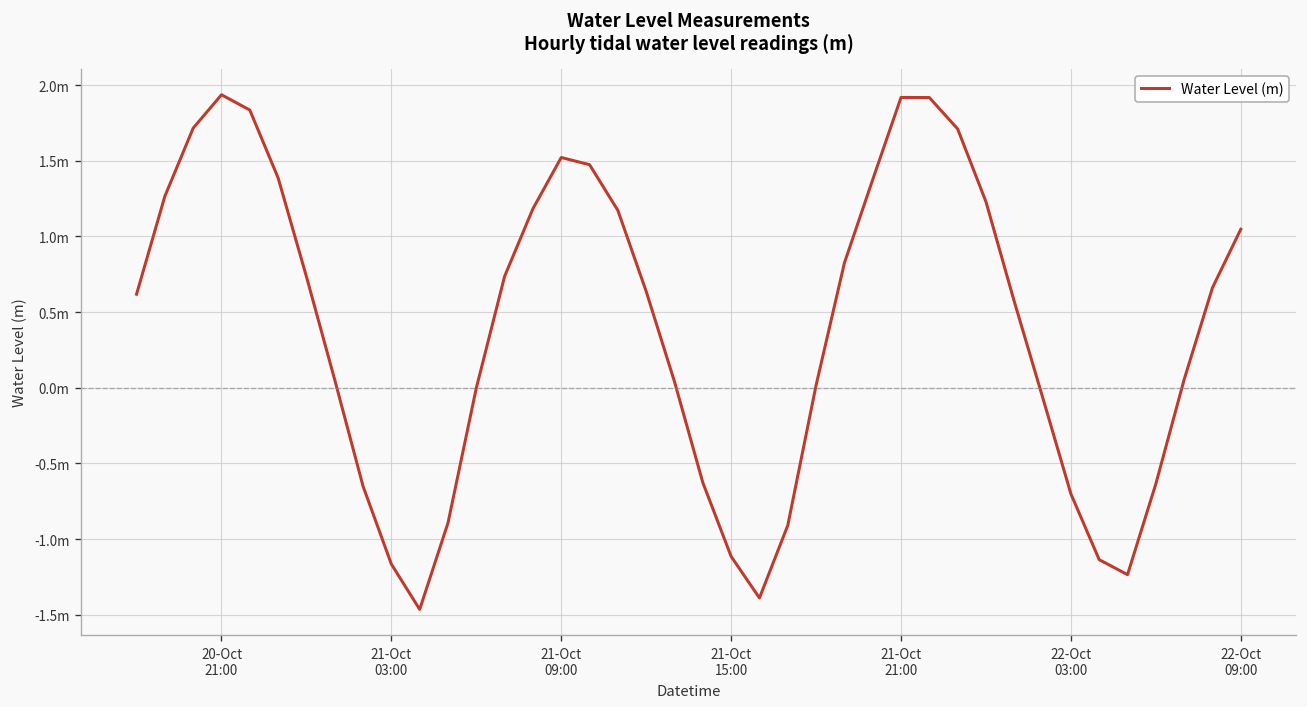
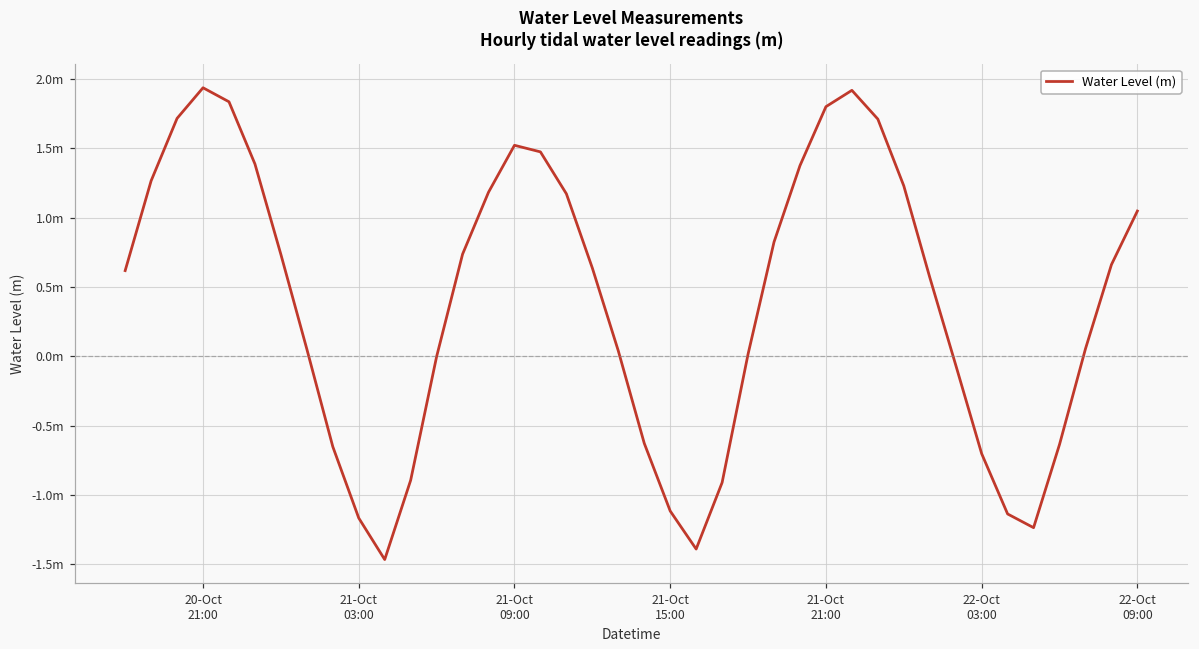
  {
    "20-Oct 21:00": "1.94m",
    "21-Oct 03:00": "-1.17m",
    "21-Oct 09:00": "1.52m",
    "21-Oct 15:00": "-1.12m",
-   "21-Oct 21:00": "1.92m",
+   "21-Oct 21:00": "1.80m",
    "22-Oct 03:00": "-0.70m",
    "22-Oct 09:00": "1.05m"
  }
